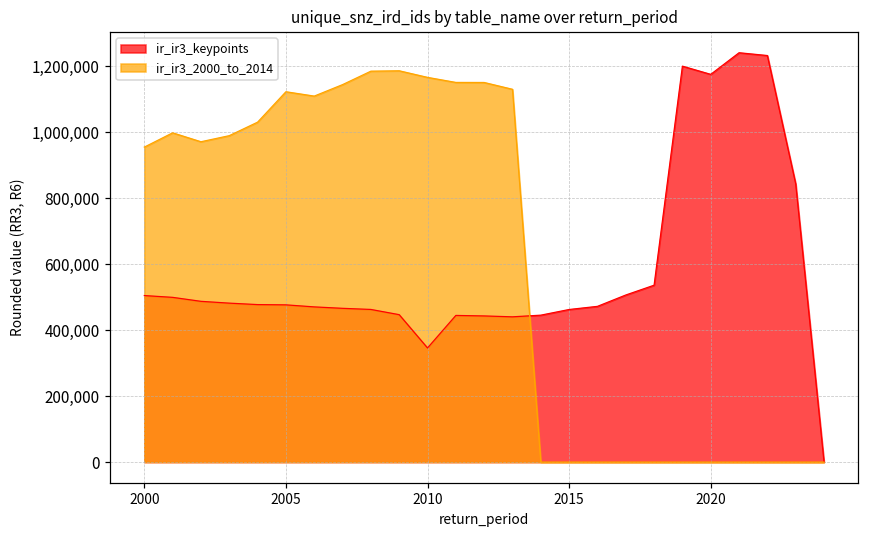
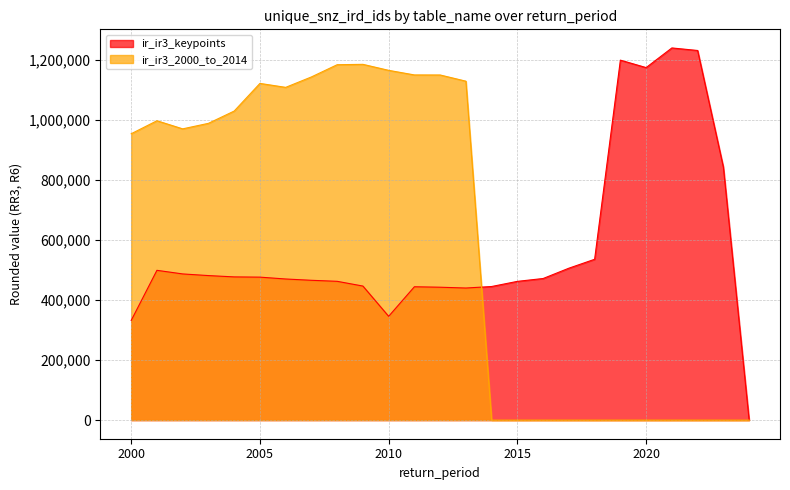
  {
    "ir_ir3_keypoints": {
-     "2000": "500,000",
+     "2000": "330,000",
      "2005": "480,000",
      "2010": "350,000",
      "2015": "460,000",
      "2020": "1,180,000"
    },
    "ir_ir3_2000_to_2014": {
      "2000": "950,000",
      "2005": "1,120,000",
      "2010": "1,170,000",
      "2015": "0",
      "2020": "0"
    }
  }
